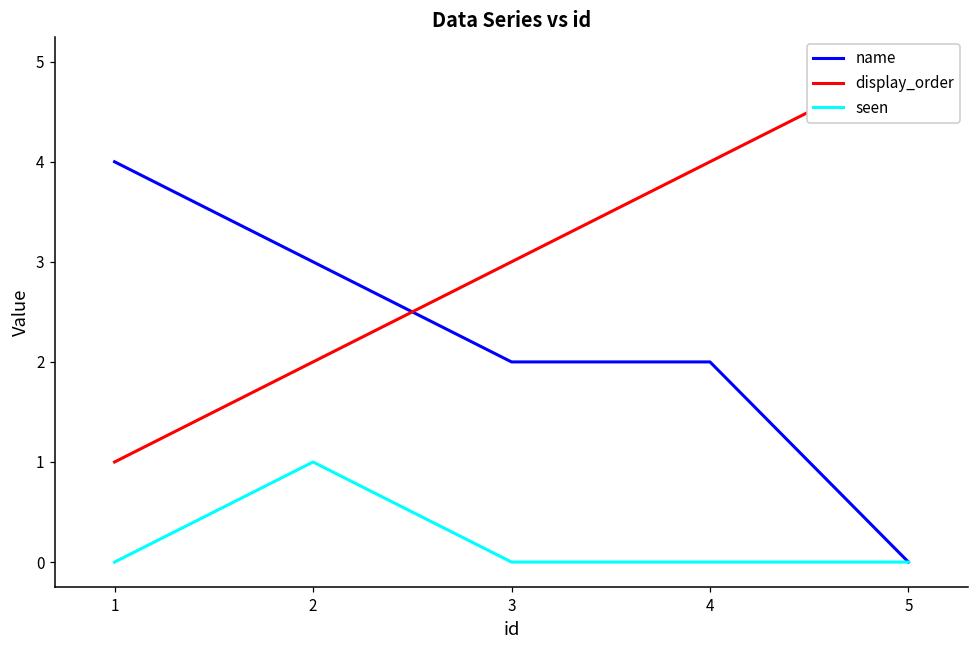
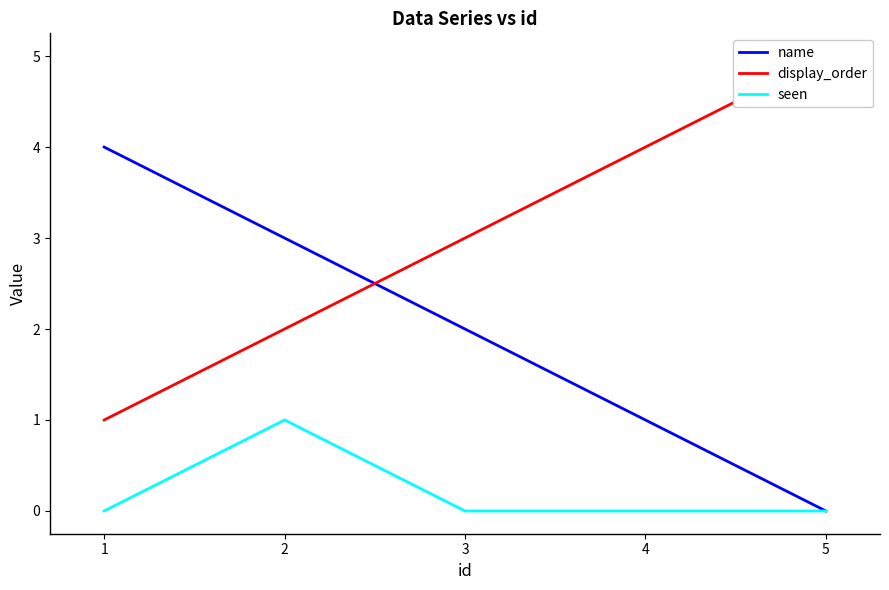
  {
    "name": {
      "1": 4,
      "2": 3,
      "3": 2,
-     "4": 2
+     "4": 1
    },
    "display_order": {
      "1": 1,
      "2": 2,
      "3": 3,
      "4": 4
    },
    "seen": {
      "1": 0,
      "2": 1,
      "3": 0,
      "4": 0
    }
  }
